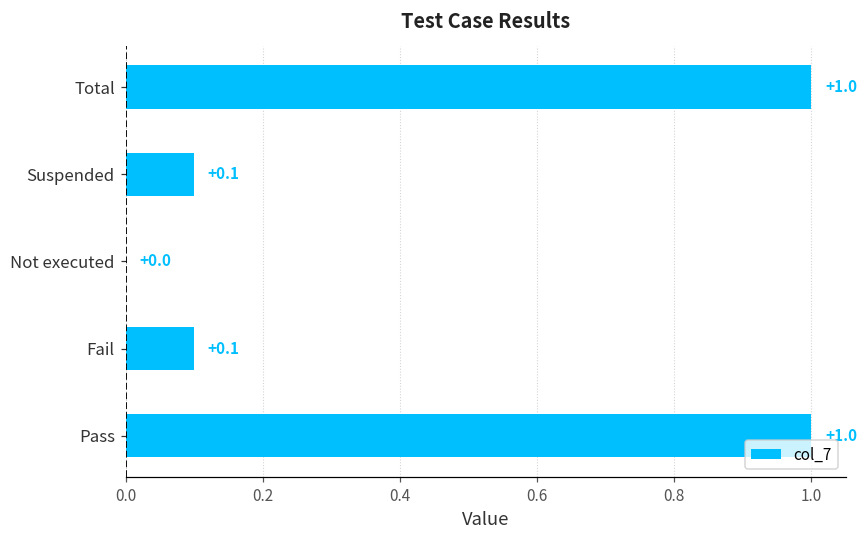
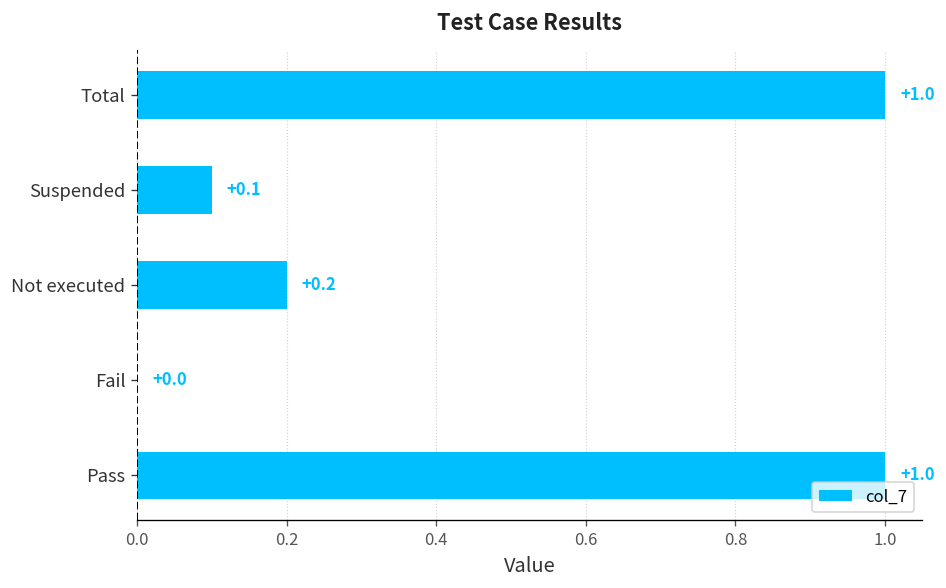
  {
    "Total": "+1.0",
    "Suspended": "+0.1",
-   "Not executed": "+0.0",
-   "Fail": "+0.1"
+   "Not executed": "+0.2",
+   "Fail": "+0.0"
  }
